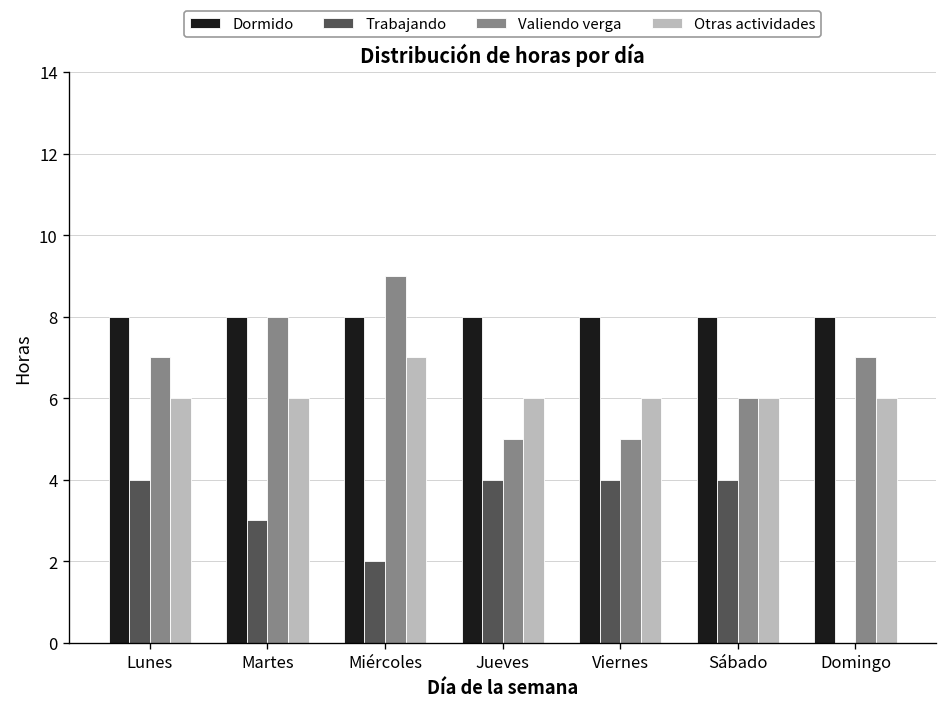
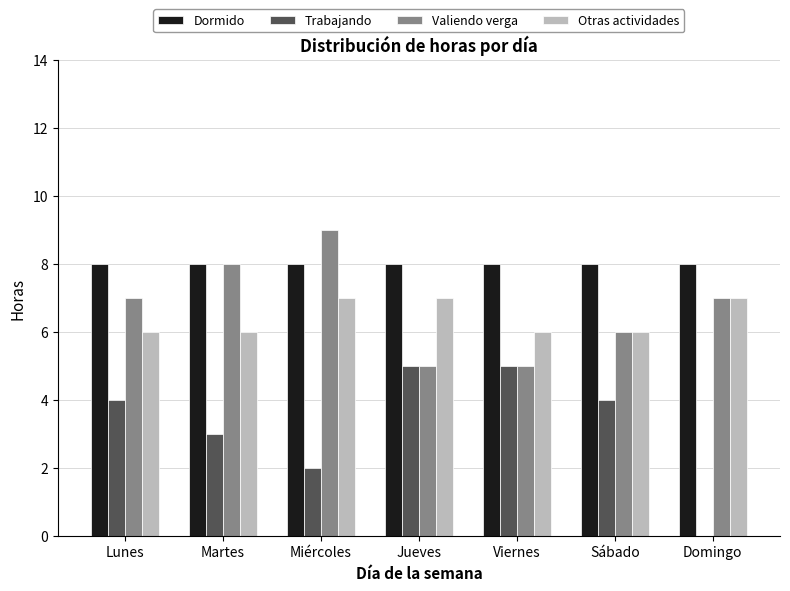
  {
    "Dormido": {
      "Lunes": 8,
      "Martes": 8,
      "Miércoles": 8,
      "Jueves": 8,
      "Viernes": 8,
      "Sábado": 8,
      "Domingo": 8
    },
    "Trabajando": {
      "Lunes": 4,
      "Martes": 3,
      "Miércoles": 2,
-     "Jueves": 4,
-     "Viernes": 4,
+     "Jueves": 5,
+     "Viernes": 5,
      "Sábado": 4,
      "Domingo": 0
    },
    "Valiendo verga": {
      "Lunes": 7,
      "Martes": 8,
      "Miércoles": 9,
      "Jueves": 5,
      "Viernes": 5,
      "Sábado": 6,
      "Domingo": 7
    },
    "Otras actividades": {
      "Lunes": 6,
      "Martes": 6,
      "Miércoles": 7,
-     "Jueves": 6,
+     "Jueves": 7,
      "Viernes": 6,
      "Sábado": 6,
-     "Domingo": 6
+     "Domingo": 7
    }
  }
